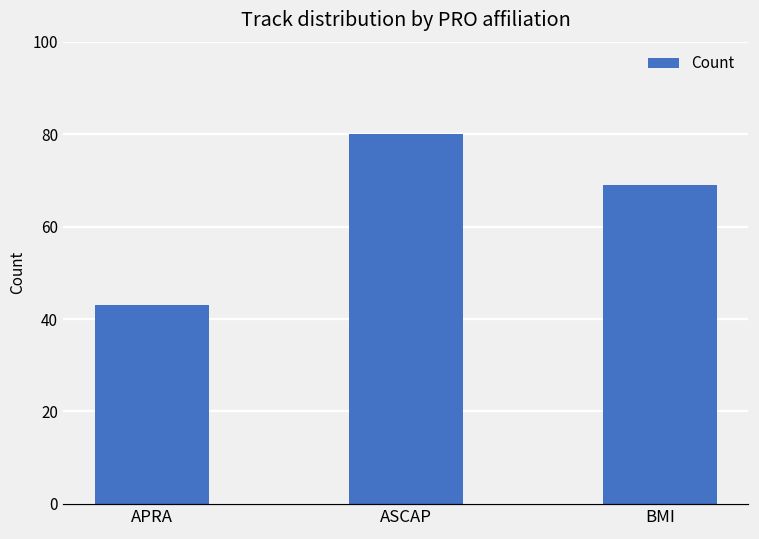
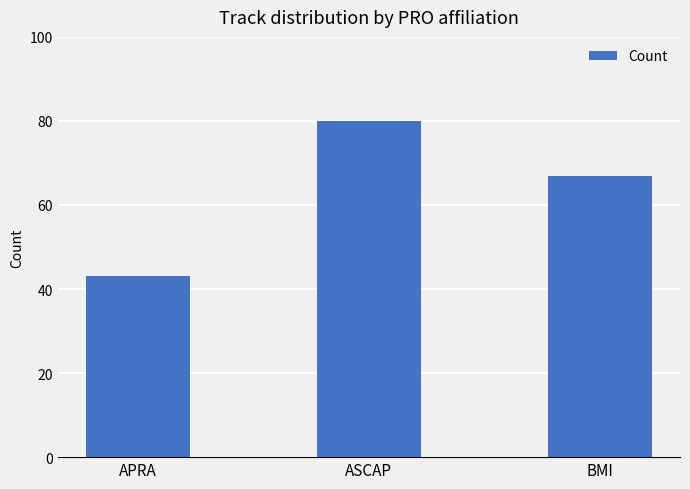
  {
    "APRA": 43,
    "ASCAP": 80,
-   "BMI": 69
+   "BMI": 67
  }
